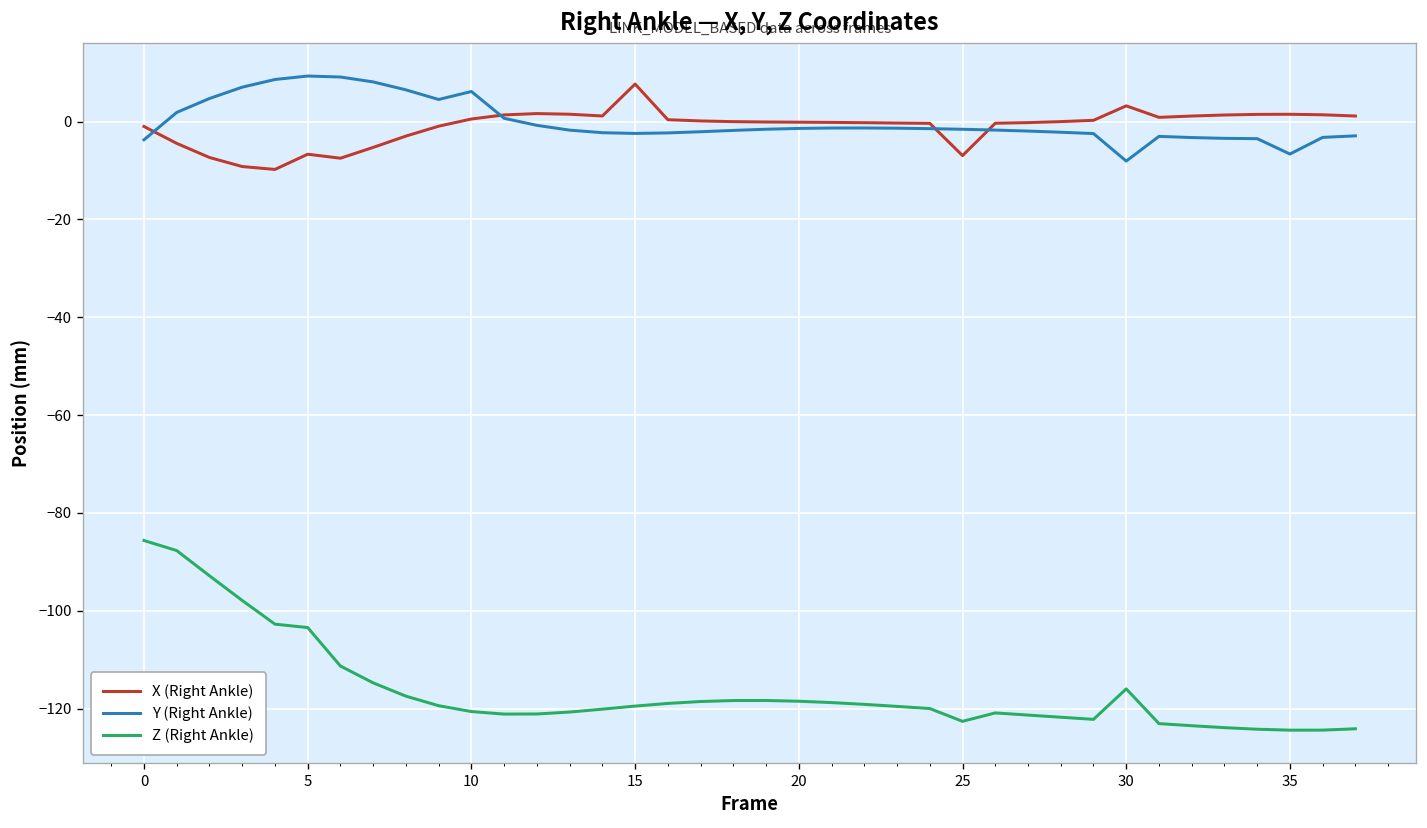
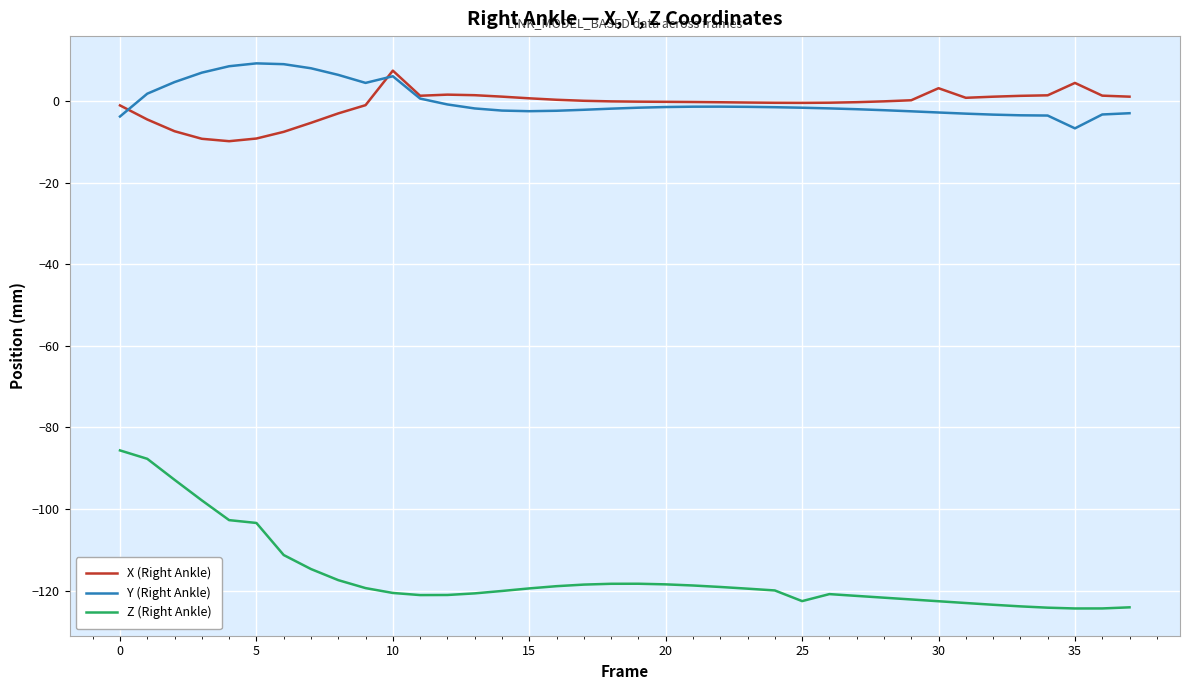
  {
    "X (Right Ankle)": {
      "0": -1,
-     "5": -7,
-     "10": 1,
-     "15": 8,
+     "5": -9,
+     "10": 8,
+     "15": 1,
      "20": 0,
-     "25": -7,
+     "25": 0,
      "30": 3,
-     "35": 1
+     "35": 5
    },
    "Y (Right Ankle)": {
      "0": -4,
      "5": 9,
      "10": 6,
      "15": -2,
      "20": -1,
      "25": -2,
-     "30": -8,
+     "30": -3,
      "35": -7
    },
    "Z (Right Ankle)": {
      "0": -86,
      "5": -103,
      "10": -121,
      "15": -119,
      "20": -118,
      "25": -123,
-     "30": -116,
+     "30": -123,
      "35": -124
    }
  }
